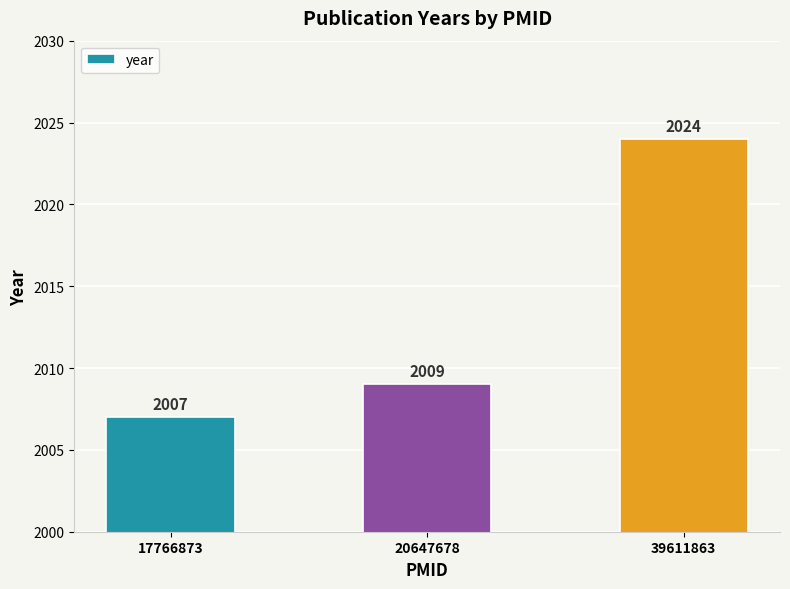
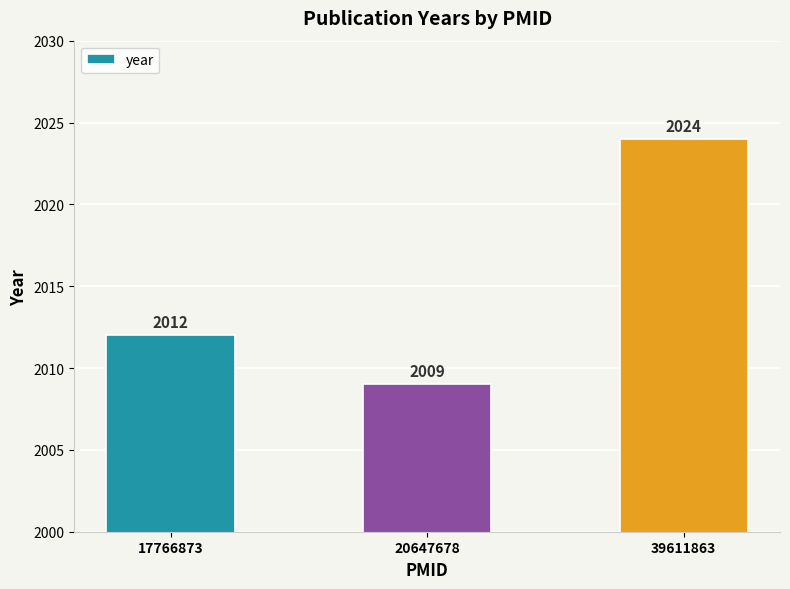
  {
-   "17766873": 2007,
+   "17766873": 2012,
    "20647678": 2009,
    "39611863": 2024
  }
